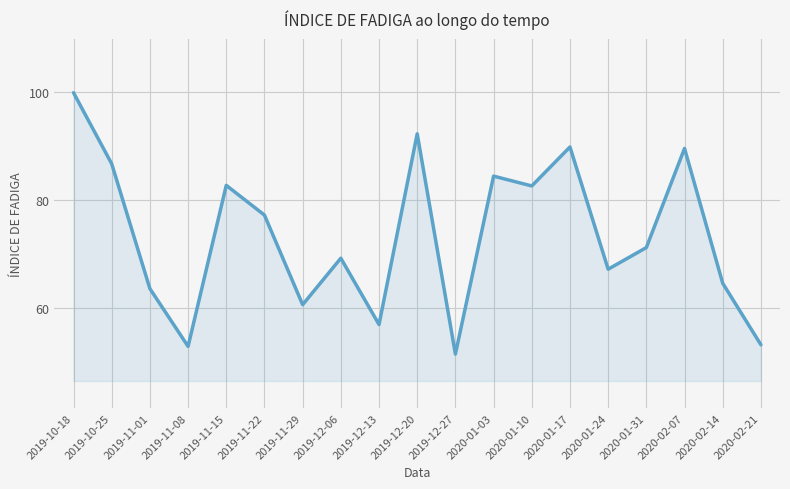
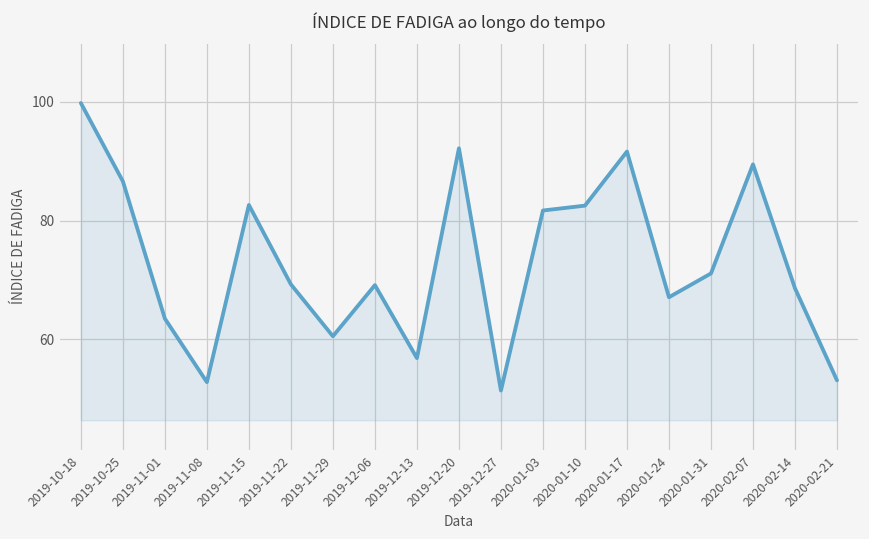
  {
    "2019-10-18": 100,
    "2019-10-25": 87,
    "2019-11-01": 64,
    "2019-11-08": 53,
    "2019-11-15": 83,
-   "2019-11-22": 77,
+   "2019-11-22": 69,
    "2019-11-29": 61,
    "2019-12-06": 69,
    "2019-12-13": 57,
    "2019-12-20": 92,
    "2019-12-27": 51,
-   "2020-01-03": 84,
+   "2020-01-03": 82,
    "2020-01-10": 83,
-   "2020-01-17": 90,
+   "2020-01-17": 92,
    "2020-01-24": 67,
    "2020-01-31": 71,
    "2020-02-07": 89,
-   "2020-02-14": 65,
+   "2020-02-14": 69,
    "2020-02-21": 53
  }
